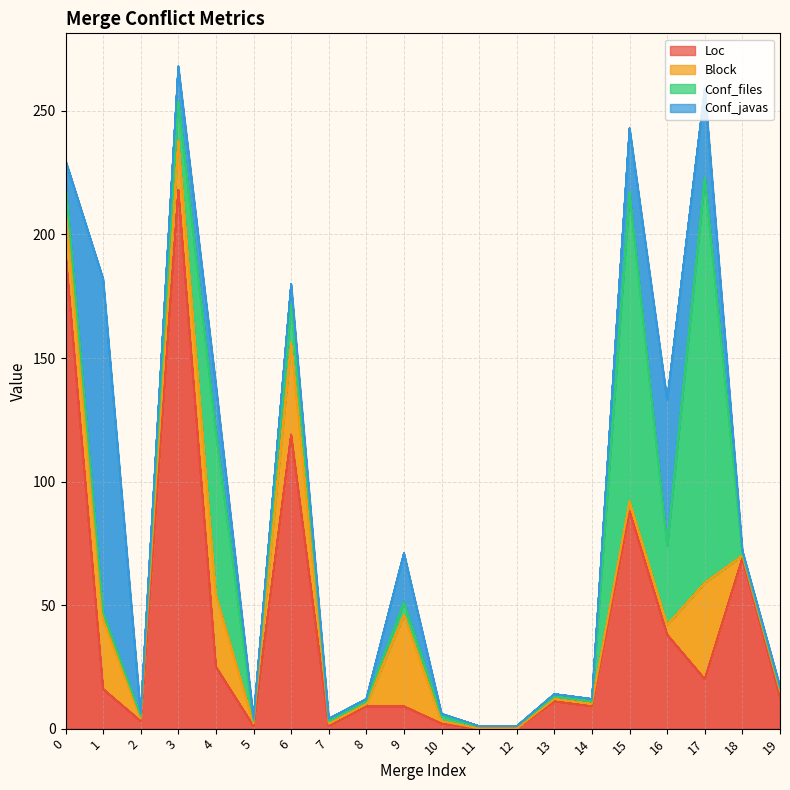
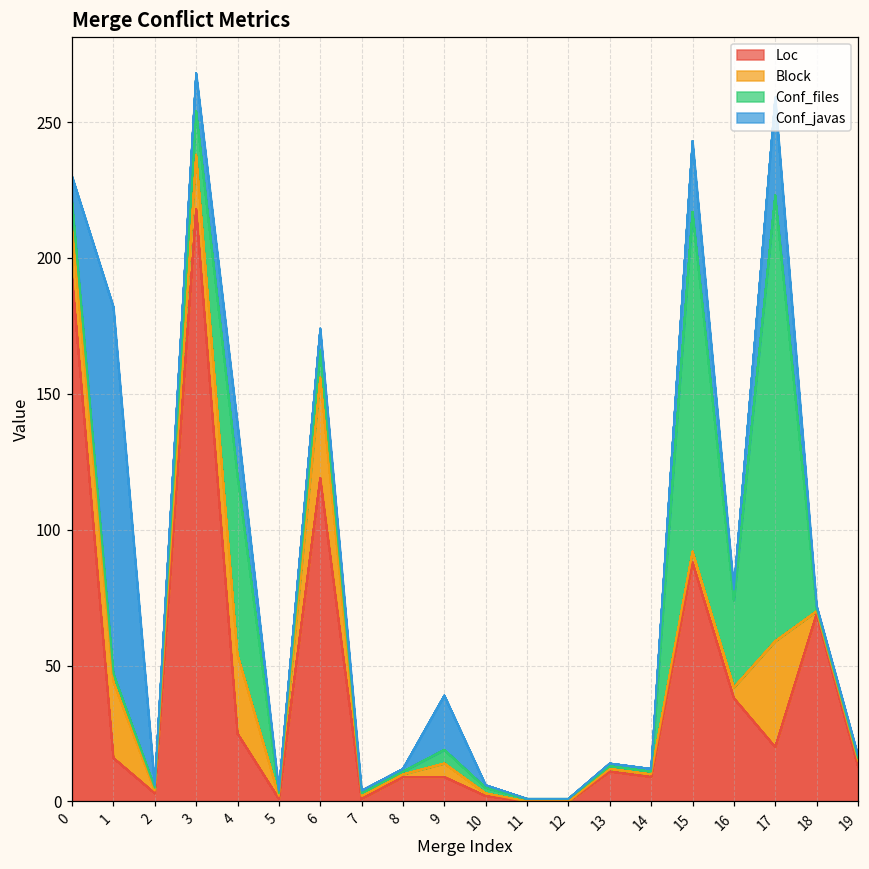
  {
    "Loc": {
      "0": 193,
      "1": 16,
      "3": 218,
      "4": 25,
      "6": 119,
      "9": 9,
      "15": 88,
      "16": 38,
      "17": 20,
      "19": 13
    },
    "Block": {
      "0": 19,
      "1": 28,
      "3": 20,
      "4": 29,
      "6": 37,
-     "9": 37,
+     "9": 5,
      "15": 4,
      "16": 4,
      "17": 39
    },
    "Conf_files": {
      "0": 9,
      "1": 3,
      "3": 16,
      "4": 66,
-     "6": 16,
+     "6": 10,
      "9": 5,
      "15": 125,
      "16": 32,
      "17": 164
    },
    "Conf_javas": {
      "0": 9,
      "1": 135,
      "3": 14,
      "4": 19,
      "6": 8,
      "9": 20,
      "15": 26,
-     "16": 59
+     "16": 4
    }
  }
